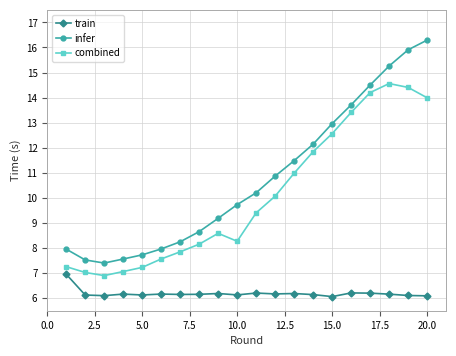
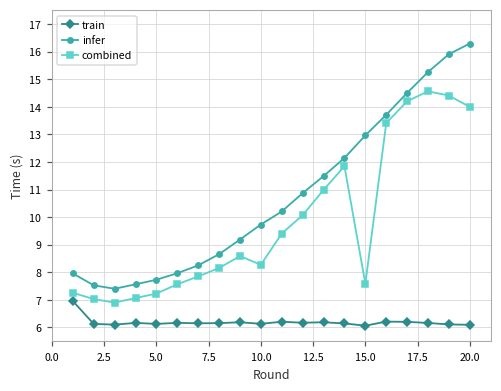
  {
    "combined": {
      "5.0": 7.2,
      "10.0": 8.3,
-     "15.0": 12.6,
+     "15.0": 7.6,
      "20.0": 14.0
    }
  }
